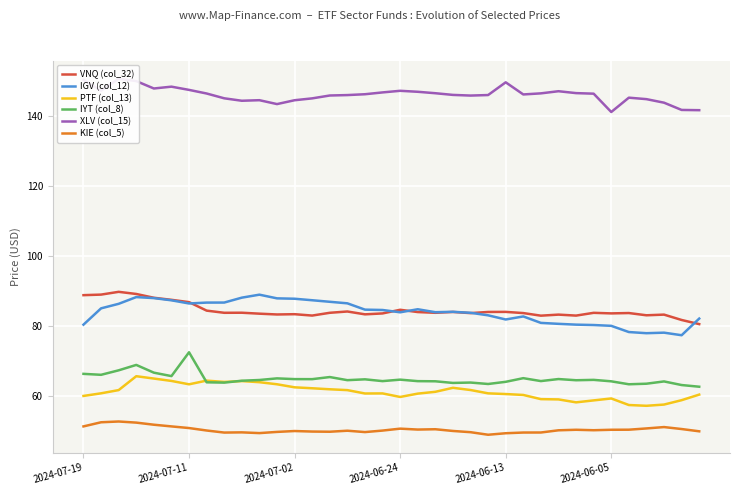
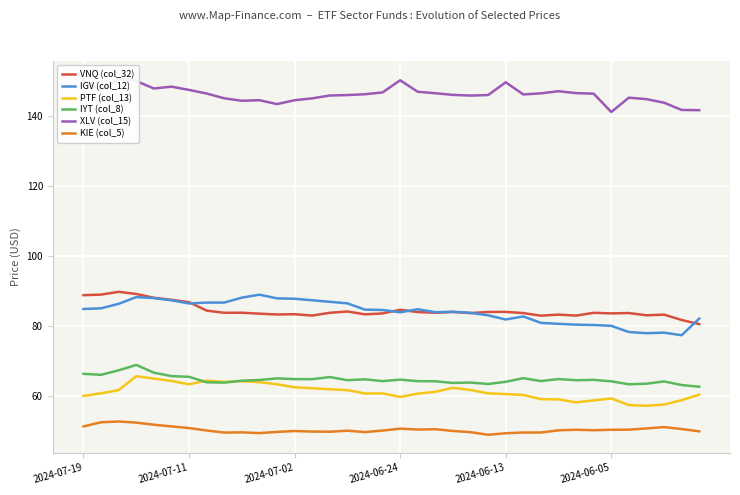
  {
    "IGV (col_12)": {
-     "2024-07-19": 80,
+     "2024-07-19": 85,
      "2024-07-02": 88,
      "2024-06-13": 82,
      "2024-06-05": 80
    },
    "PTF (col_13)": {
      "2024-07-19": 60,
      "2024-07-11": 63,
      "2024-07-02": 63,
      "2024-06-24": 60,
      "2024-06-13": 61,
      "2024-06-05": 59
    },
    "IYT (col_8)": {
      "2024-07-19": 66,
-     "2024-07-11": 73,
+     "2024-07-11": 66,
      "2024-07-02": 65,
      "2024-06-24": 65,
      "2024-06-13": 64,
      "2024-06-05": 64
    },
    "XLV (col_15)": {
      "2024-07-11": 147,
      "2024-07-02": 144,
-     "2024-06-24": 147,
+     "2024-06-24": 150,
      "2024-06-13": 150,
      "2024-06-05": 141
    }
  }
